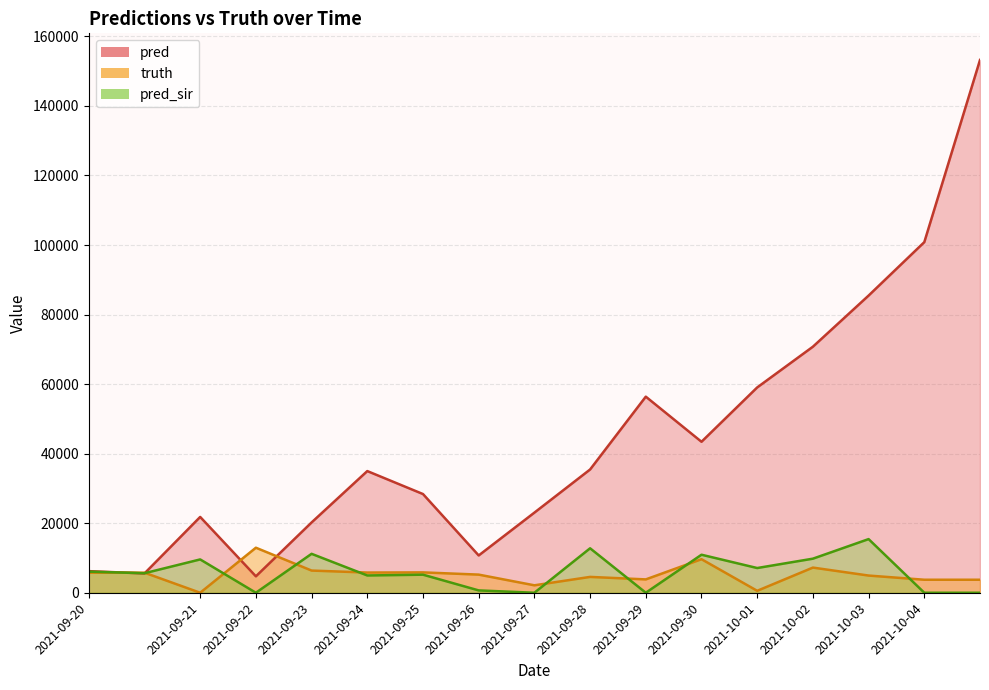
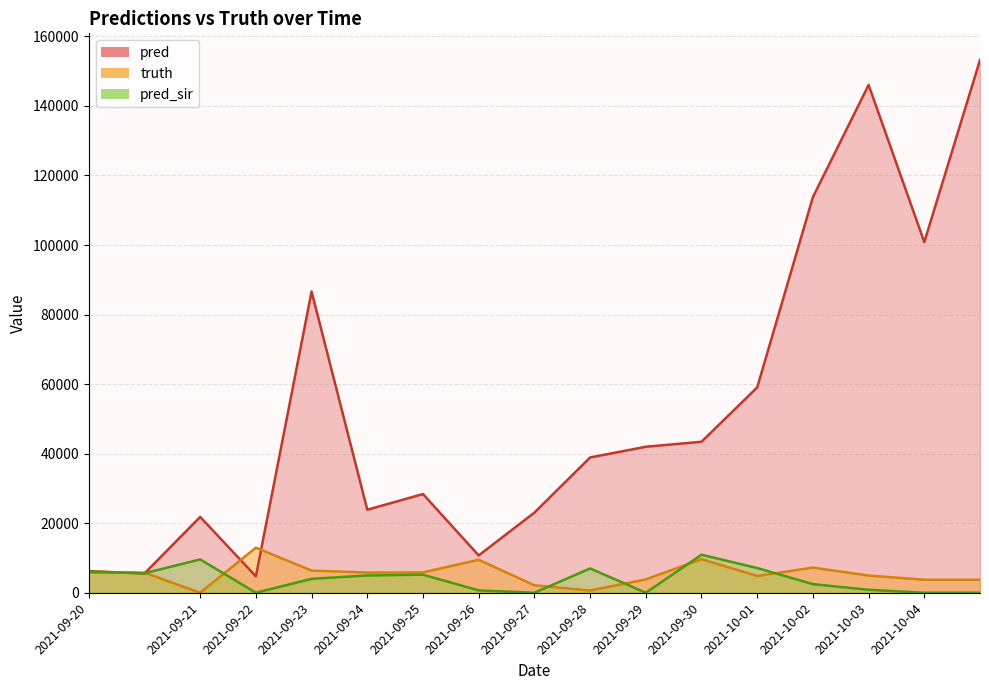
  {
    "pred": {
      "2021-09-21": 22000,
      "2021-09-22": 5000,
-     "2021-09-23": 20000,
-     "2021-09-24": 35000,
+     "2021-09-23": 87000,
+     "2021-09-24": 24000,
      "2021-09-25": 28000,
      "2021-09-26": 11000,
      "2021-09-27": 23000,
-     "2021-09-28": 35000,
-     "2021-09-29": 56000,
+     "2021-09-28": 39000,
+     "2021-09-29": 42000,
      "2021-09-30": 43000,
      "2021-10-01": 59000,
-     "2021-10-02": 71000,
-     "2021-10-03": 85000
+     "2021-10-02": 114000,
+     "2021-10-03": 146000
    },
    "truth": {
      "2021-09-21": 0,
      "2021-09-22": 13000,
      "2021-09-23": 6000,
      "2021-09-24": 6000,
-     "2021-09-26": 5000,
+     "2021-09-26": 9000,
      "2021-09-27": 2000,
-     "2021-09-28": 5000,
+     "2021-09-28": 1000,
      "2021-09-29": 4000,
      "2021-09-30": 10000,
-     "2021-10-01": 1000,
+     "2021-10-01": 5000,
      "2021-10-02": 7000,
      "2021-10-03": 5000
    },
    "pred_sir": {
      "2021-09-21": 10000,
      "2021-09-22": 0,
-     "2021-09-23": 11000,
+     "2021-09-23": 4000,
      "2021-09-24": 5000,
      "2021-09-26": 1000,
      "2021-09-27": 0,
-     "2021-09-28": 13000,
+     "2021-09-28": 7000,
      "2021-09-29": 0,
      "2021-09-30": 11000,
      "2021-10-01": 7000,
-     "2021-10-02": 10000,
-     "2021-10-03": 15000
+     "2021-10-02": 2000,
+     "2021-10-03": 1000
    }
  }
